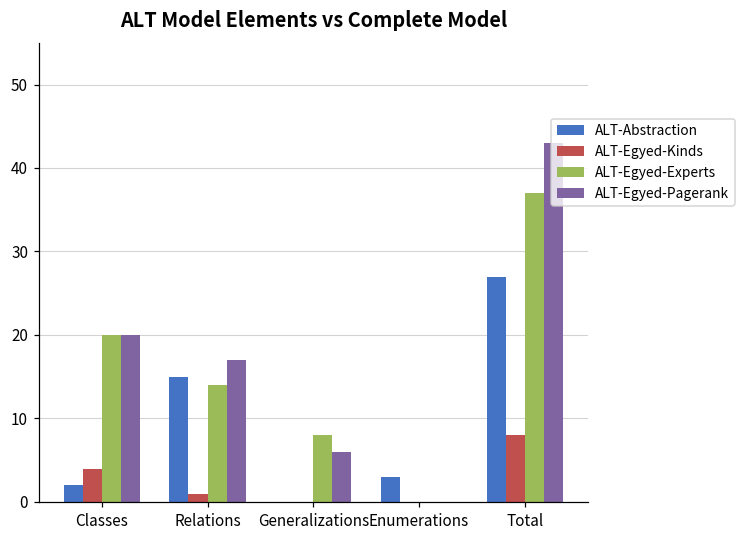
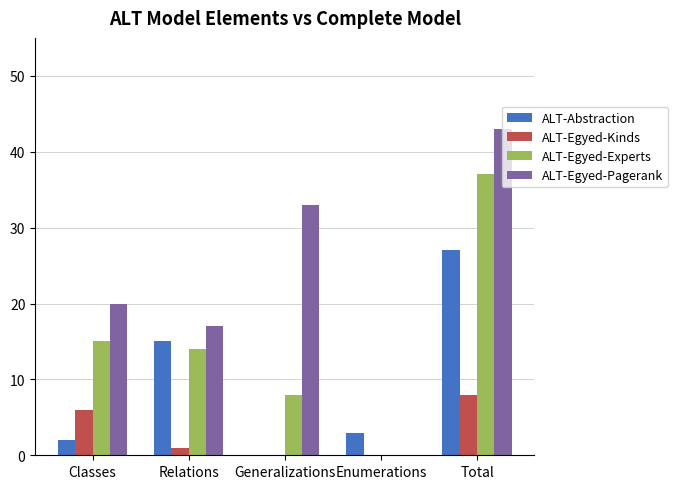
  {
    "ALT-Abstraction": {
      "Classes": 2,
      "Relations": 15,
      "Generalizations": 0,
      "Enumerations": 3,
      "Total": 27
    },
    "ALT-Egyed-Kinds": {
-     "Classes": 4,
+     "Classes": 6,
      "Relations": 1,
      "Generalizations": 0,
      "Enumerations": 0,
      "Total": 8
    },
    "ALT-Egyed-Experts": {
-     "Classes": 20,
+     "Classes": 15,
      "Relations": 14,
      "Generalizations": 8,
      "Enumerations": 0,
      "Total": 37
    },
    "ALT-Egyed-Pagerank": {
      "Classes": 20,
      "Relations": 17,
-     "Generalizations": 6,
+     "Generalizations": 33,
      "Enumerations": 0
    }
  }
